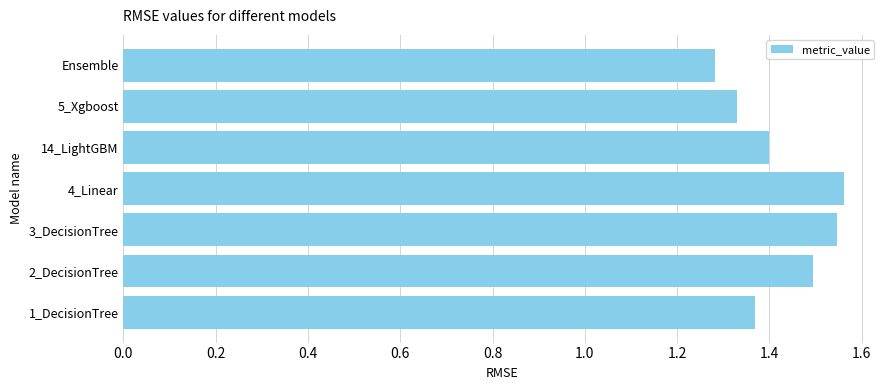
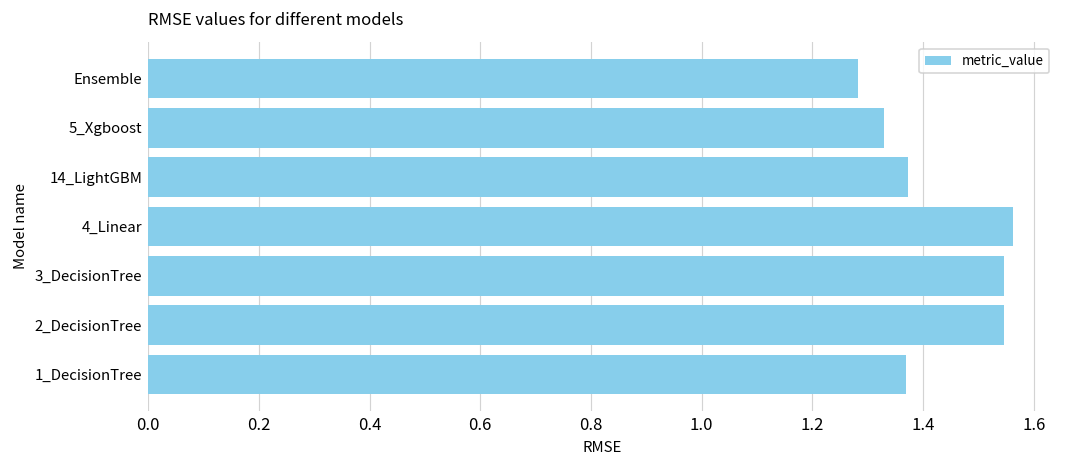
  {
    "Ensemble": 1.28,
    "5_Xgboost": 1.33,
-   "14_LightGBM": 1.40,
+   "14_LightGBM": 1.37,
    "4_Linear": 1.56,
    "3_DecisionTree": 1.55,
-   "2_DecisionTree": 1.49,
+   "2_DecisionTree": 1.55,
    "1_DecisionTree": 1.37
  }
